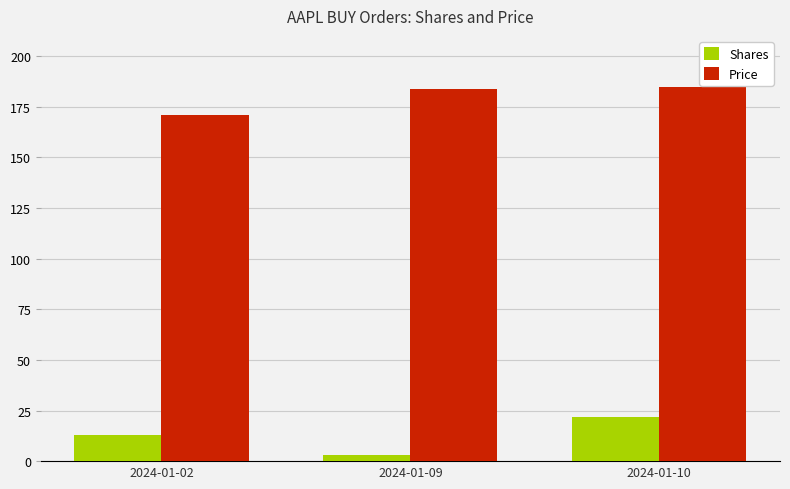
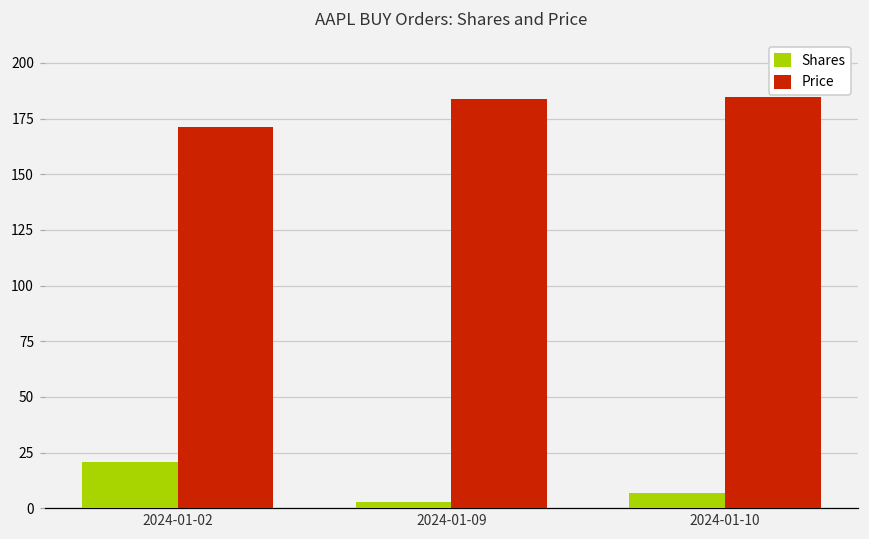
  {
    "Shares": {
-     "2024-01-02": 13,
+     "2024-01-02": 21,
      "2024-01-09": 3,
-     "2024-01-10": 22
+     "2024-01-10": 7
    },
    "Price": {
      "2024-01-02": 171,
      "2024-01-09": 184,
      "2024-01-10": 185
    }
  }
